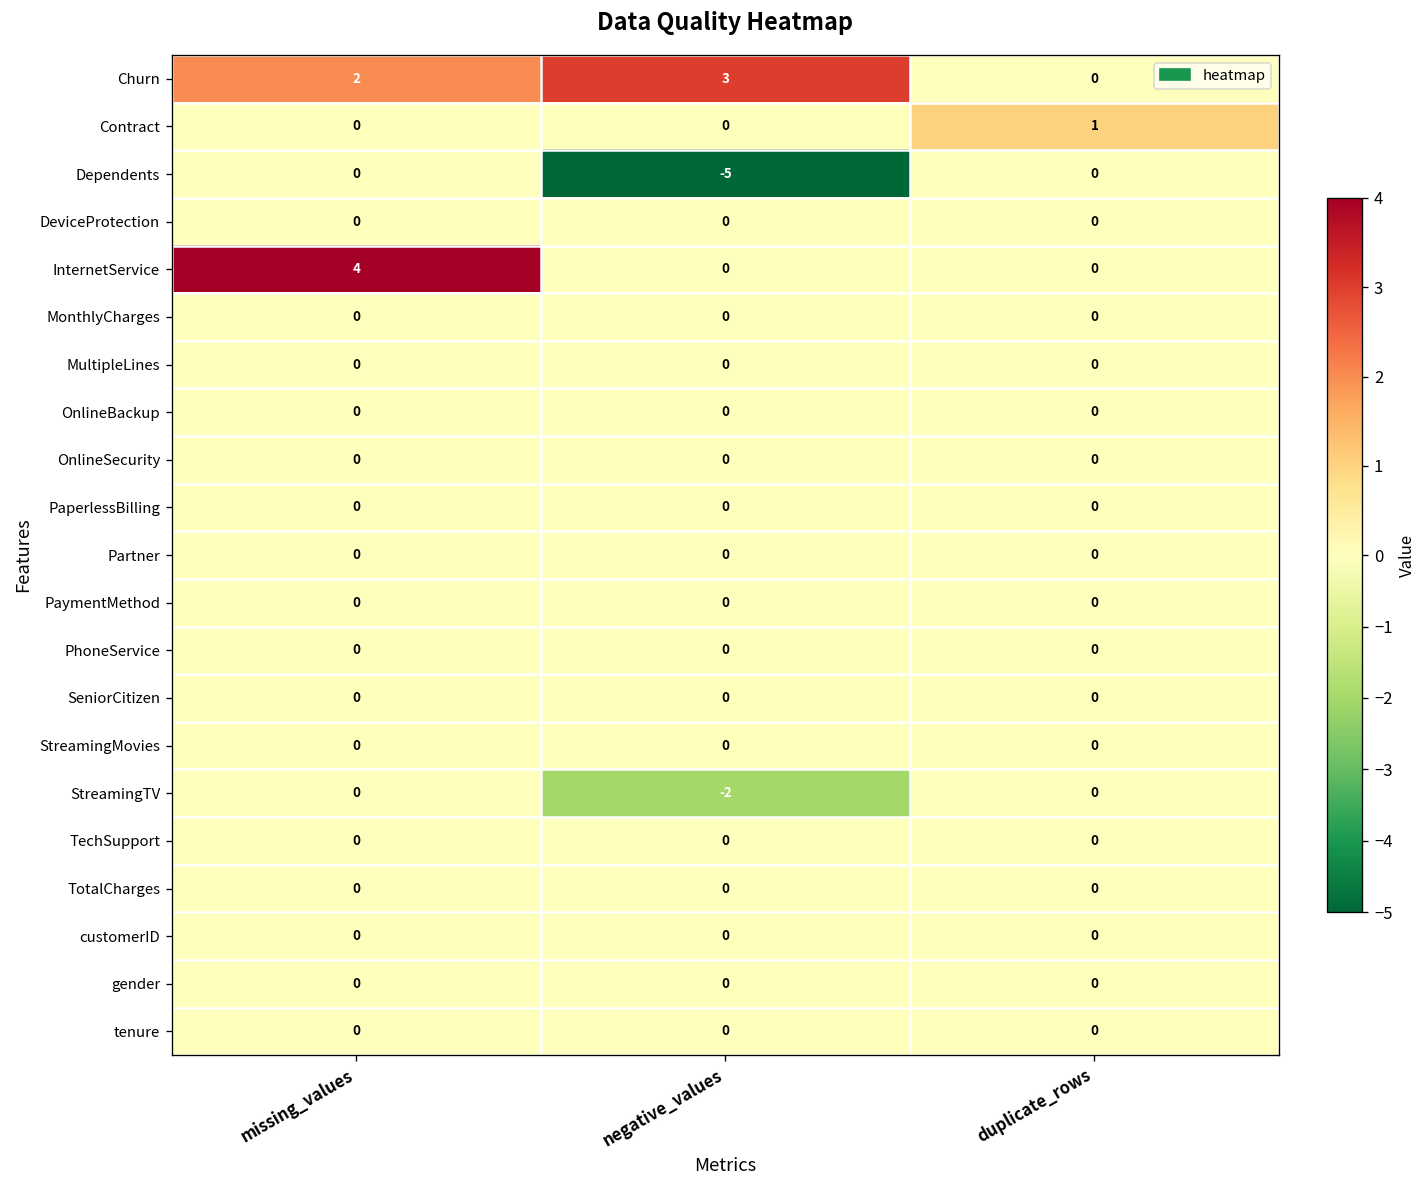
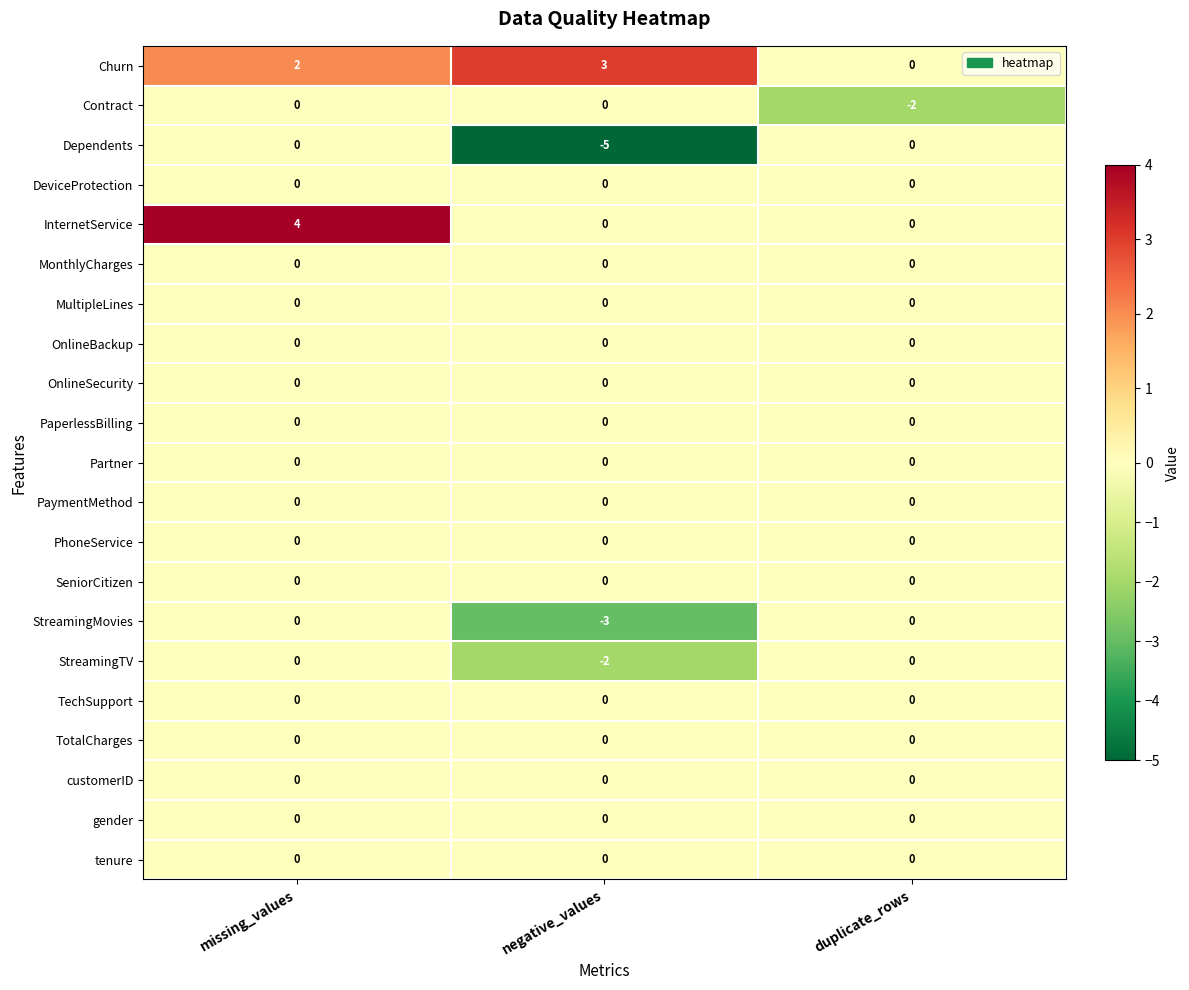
  {
    "Churn": {
      "missing_values": 2,
      "negative_values": 3,
      "duplicate_rows": 0
    },
    "Contract": {
      "missing_values": 0,
      "negative_values": 0,
-     "duplicate_rows": 1
+     "duplicate_rows": -2
    },
    "Dependents": {
      "missing_values": 0,
      "negative_values": -5,
      "duplicate_rows": 0
    },
    "DeviceProtection": {
      "missing_values": 0,
      "negative_values": 0,
      "duplicate_rows": 0
    },
    "InternetService": {
      "missing_values": 4,
      "negative_values": 0,
      "duplicate_rows": 0
    },
    "MonthlyCharges": {
      "missing_values": 0,
      "negative_values": 0,
      "duplicate_rows": 0
    },
    "MultipleLines": {
      "missing_values": 0,
      "negative_values": 0,
      "duplicate_rows": 0
    },
    "OnlineBackup": {
      "missing_values": 0,
      "negative_values": 0,
      "duplicate_rows": 0
    },
    "OnlineSecurity": {
      "missing_values": 0,
      "negative_values": 0,
      "duplicate_rows": 0
    },
    "PaperlessBilling": {
      "missing_values": 0,
      "negative_values": 0,
      "duplicate_rows": 0
    },
    "Partner": {
      "missing_values": 0,
      "negative_values": 0,
      "duplicate_rows": 0
    },
    "PaymentMethod": {
      "missing_values": 0,
      "negative_values": 0,
      "duplicate_rows": 0
    },
    "PhoneService": {
      "missing_values": 0,
      "negative_values": 0,
      "duplicate_rows": 0
    },
    "SeniorCitizen": {
      "missing_values": 0,
      "negative_values": 0,
      "duplicate_rows": 0
    },
    "StreamingMovies": {
      "missing_values": 0,
-     "negative_values": 0,
+     "negative_values": -3,
      "duplicate_rows": 0
    },
    "StreamingTV": {
      "missing_values": 0,
      "negative_values": -2,
      "duplicate_rows": 0
    },
    "TechSupport": {
      "missing_values": 0,
      "negative_values": 0,
      "duplicate_rows": 0
    },
    "TotalCharges": {
      "missing_values": 0,
      "negative_values": 0,
      "duplicate_rows": 0
    },
    "customerID": {
      "missing_values": 0,
      "negative_values": 0,
      "duplicate_rows": 0
    },
    "gender": {
      "missing_values": 0,
      "negative_values": 0,
      "duplicate_rows": 0
    },
    "tenure": {
      "missing_values": 0,
      "negative_values": 0,
      "duplicate_rows": 0
    }
  }
